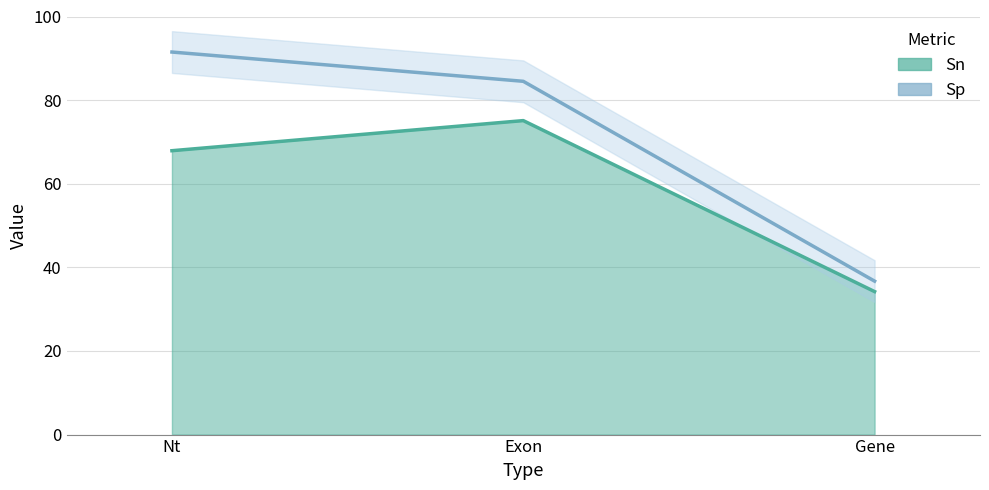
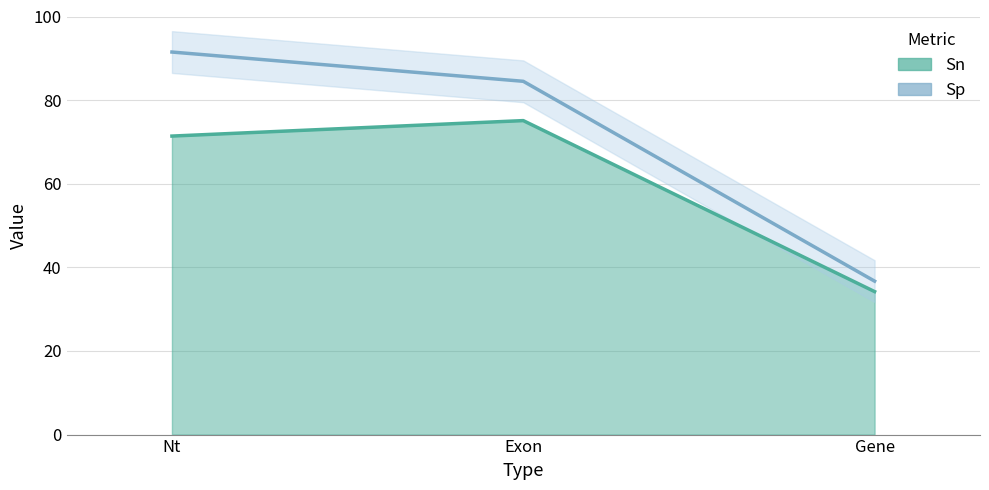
  {
    "Sn": {
-     "Nt": 68,
+     "Nt": 71,
      "Exon": 75,
      "Gene": 34
    }
  }
